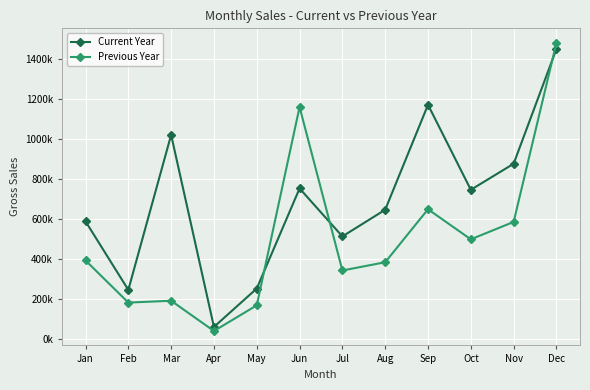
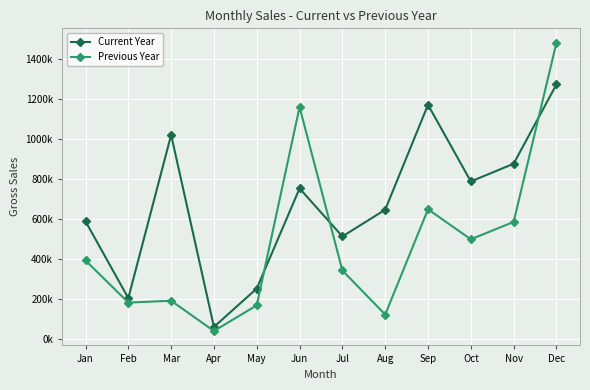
  {
    "Current Year": {
      "Jan": 590000,
-     "Feb": 250000,
+     "Feb": 210000,
      "Mar": 1020000,
      "Apr": 60000,
      "May": 250000,
      "Jun": 750000,
      "Jul": 510000,
      "Aug": 650000,
      "Sep": 1170000,
-     "Oct": 750000,
+     "Oct": 790000,
      "Nov": 880000,
-     "Dec": 1450000
+     "Dec": 1270000
    },
    "Previous Year": {
      "Jan": 390000,
      "Feb": 180000,
      "Mar": 190000,
      "Apr": 40000,
      "May": 170000,
      "Jun": 1160000,
      "Jul": 340000,
-     "Aug": 380000,
+     "Aug": 120000,
      "Sep": 650000,
      "Oct": 500000,
      "Nov": 590000,
      "Dec": 1480000
    }
  }
